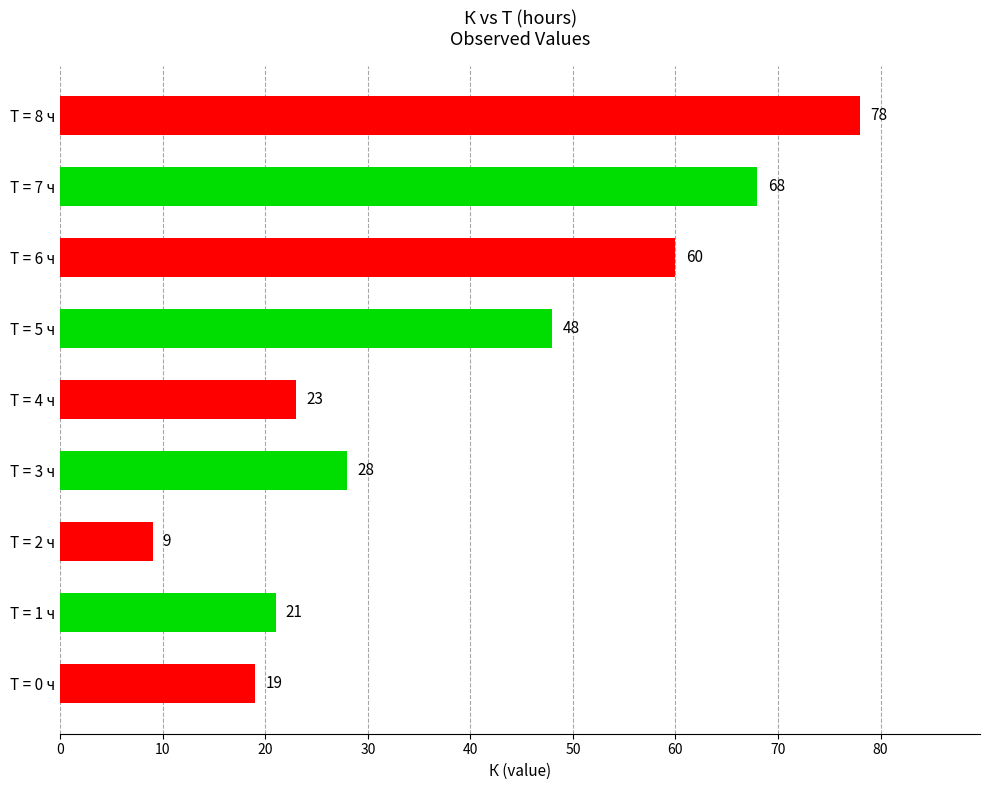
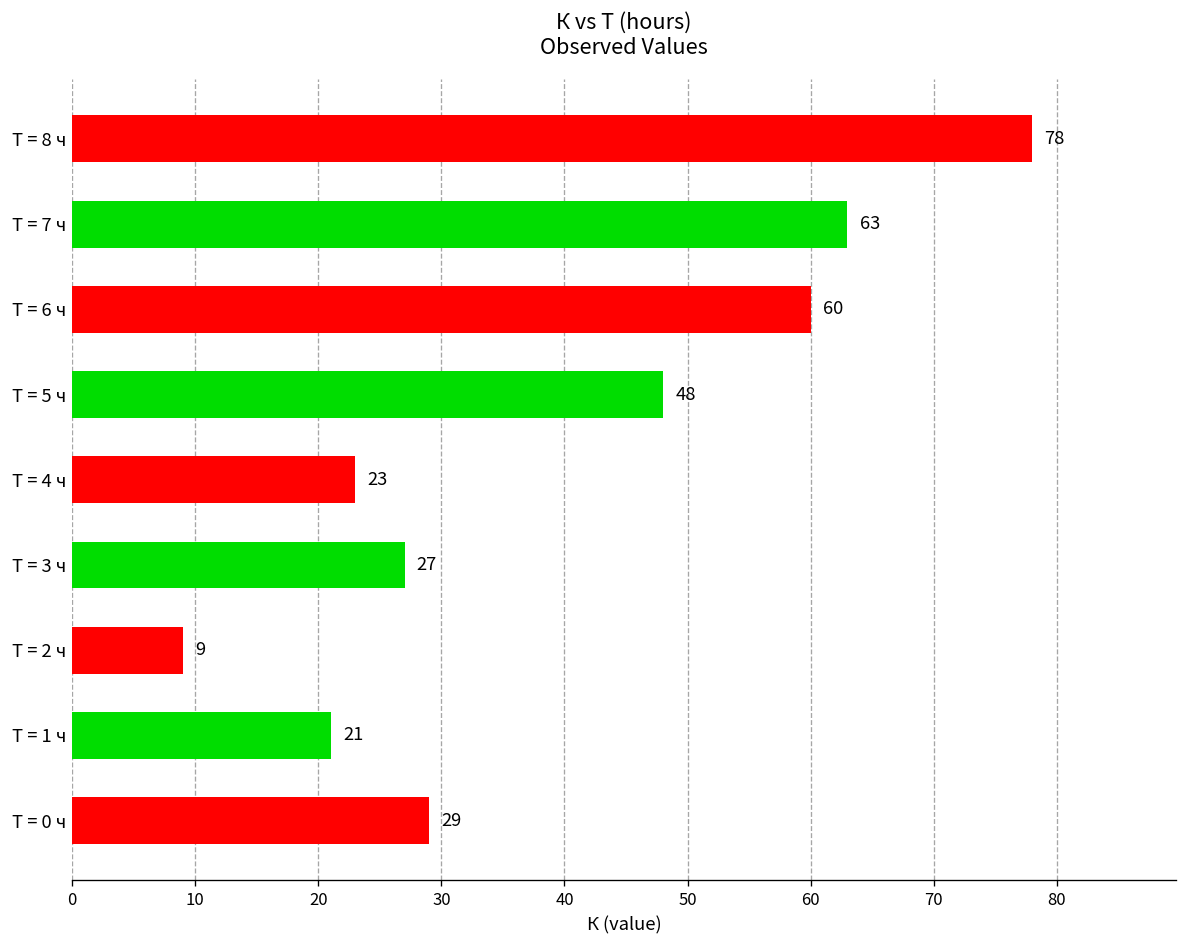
  {
    "Т = 8 ч": 78,
-   "Т = 7 ч": 68,
+   "Т = 7 ч": 63,
    "Т = 6 ч": 60,
    "Т = 5 ч": 48,
    "Т = 4 ч": 23,
-   "Т = 3 ч": 28,
+   "Т = 3 ч": 27,
    "Т = 2 ч": 9,
    "Т = 1 ч": 21,
-   "Т = 0 ч": 19
+   "Т = 0 ч": 29
  }
